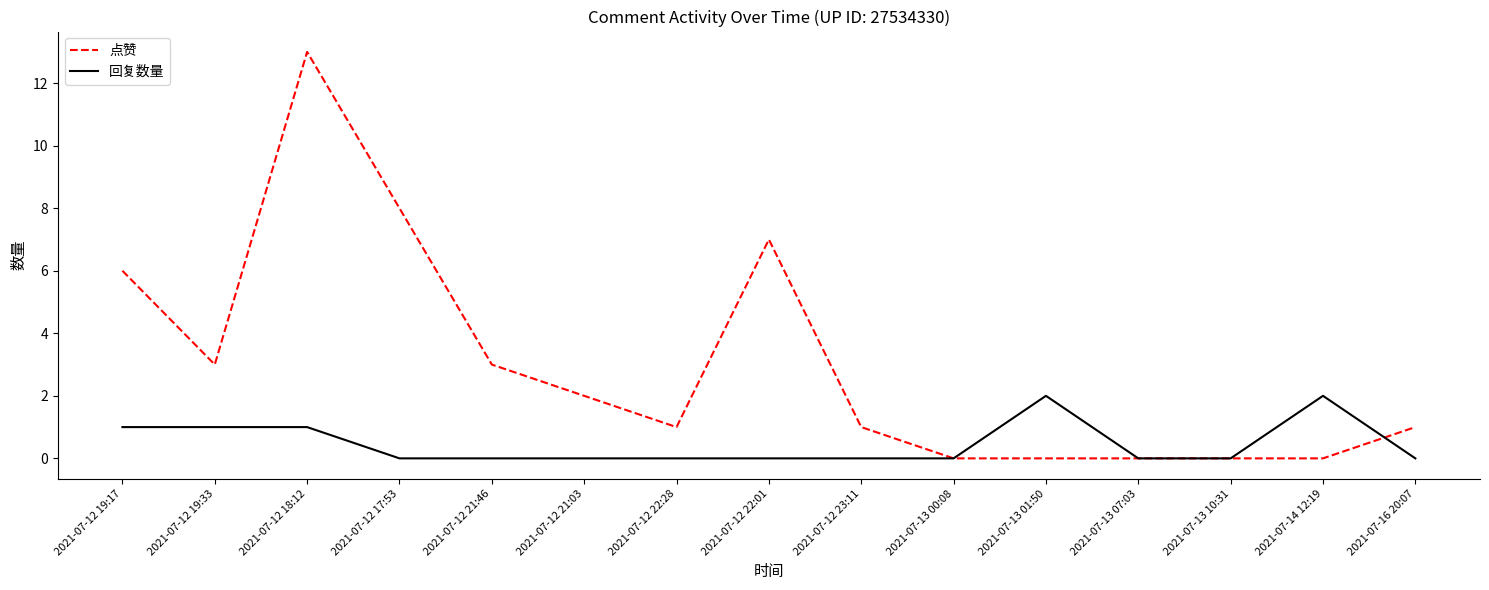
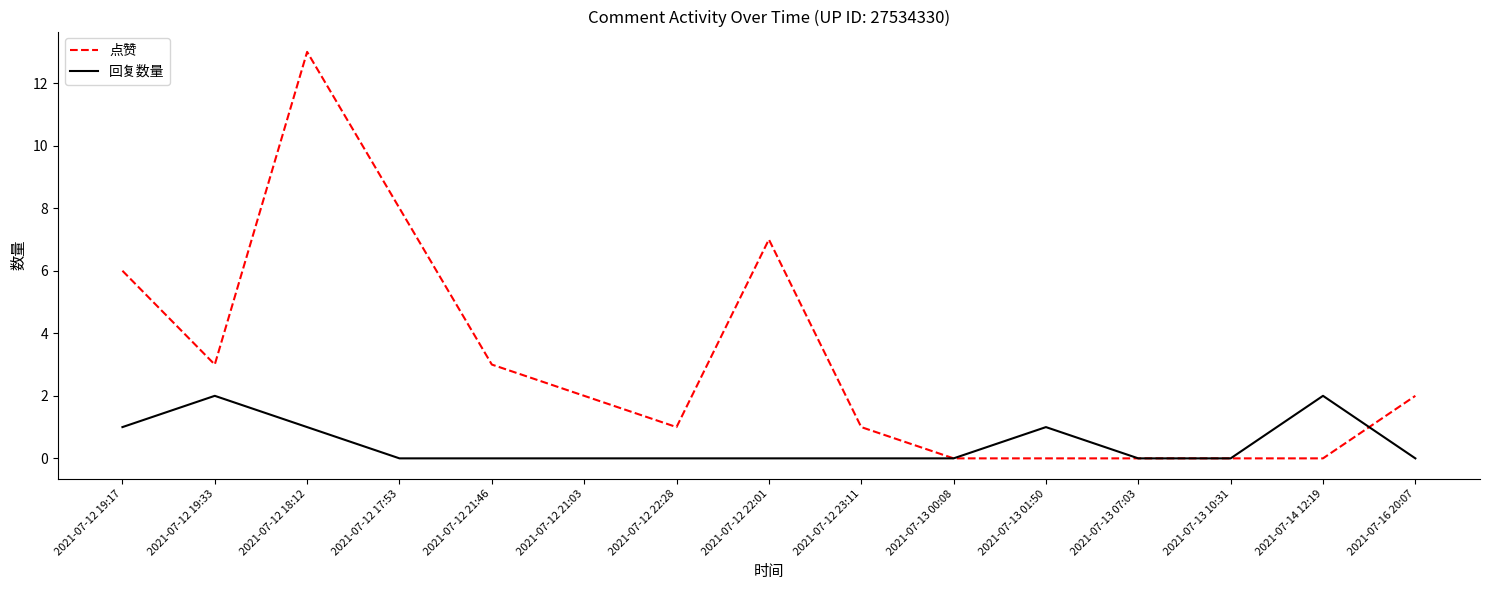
  {
    "点赞": {
      "2021-07-12 19:17": 6,
      "2021-07-12 19:33": 3,
      "2021-07-12 18:12": 13,
      "2021-07-12 17:53": 8,
      "2021-07-12 21:46": 3,
      "2021-07-12 21:03": 2,
      "2021-07-12 22:28": 1,
      "2021-07-12 22:01": 7,
      "2021-07-12 23:11": 1,
      "2021-07-13 01:50": 0,
      "2021-07-14 12:19": 0,
-     "2021-07-16 20:07": 1
+     "2021-07-16 20:07": 2
    },
    "回复数量": {
      "2021-07-12 19:17": 1,
-     "2021-07-12 19:33": 1,
+     "2021-07-12 19:33": 2,
      "2021-07-12 18:12": 1,
      "2021-07-12 17:53": 0,
      "2021-07-12 21:46": 0,
      "2021-07-12 21:03": 0,
      "2021-07-12 22:28": 0,
      "2021-07-12 22:01": 0,
      "2021-07-12 23:11": 0,
-     "2021-07-13 01:50": 2,
+     "2021-07-13 01:50": 1,
      "2021-07-14 12:19": 2,
      "2021-07-16 20:07": 0
    }
  }
